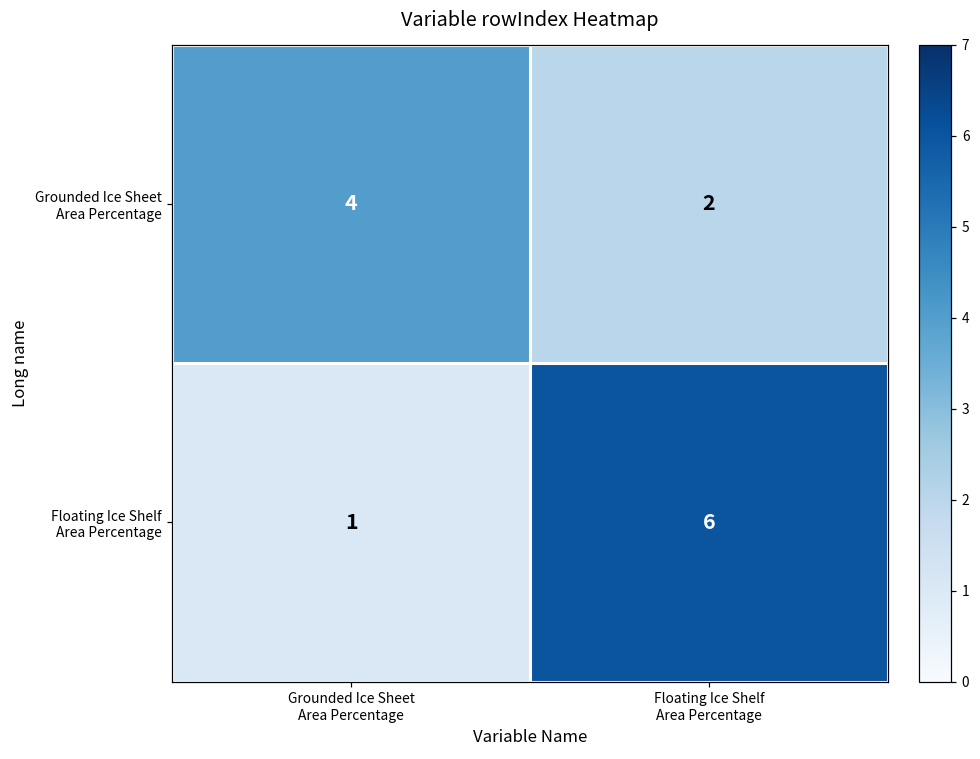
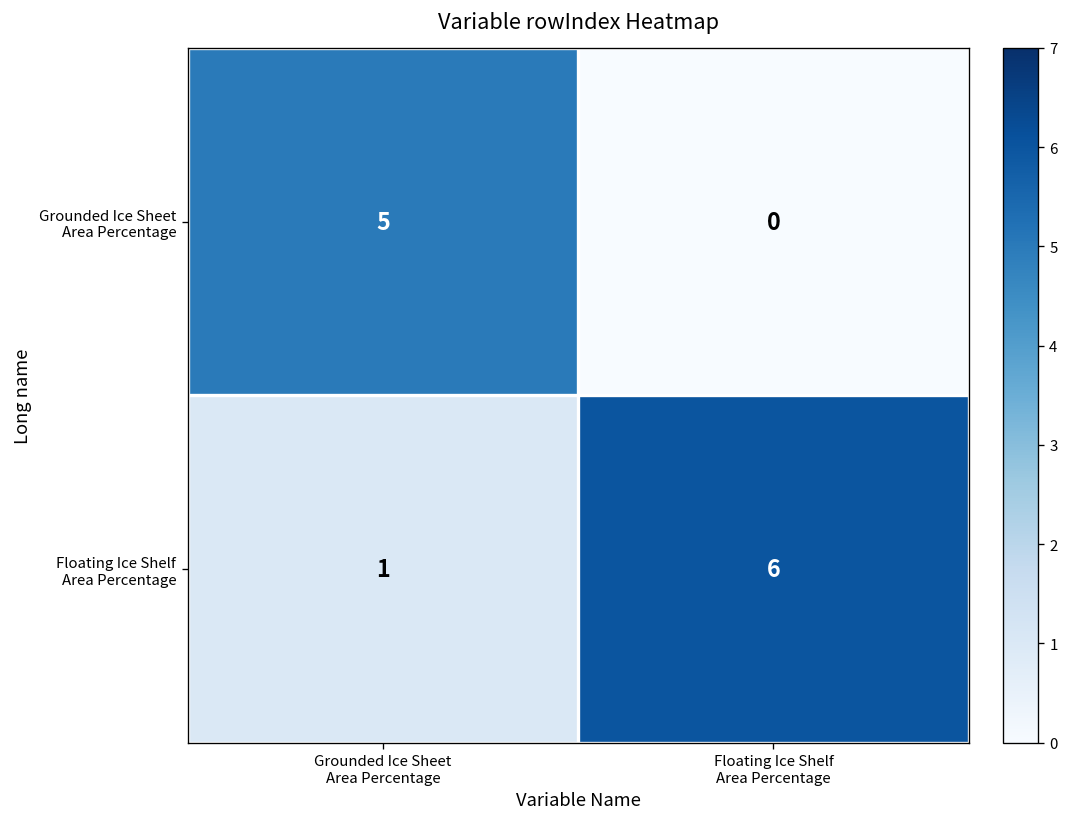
  {
    "Grounded Ice Sheet Area Percentage": {
-     "Grounded Ice Sheet Area Percentage": 4,
-     "Floating Ice Shelf Area Percentage": 2
+     "Grounded Ice Sheet Area Percentage": 5,
+     "Floating Ice Shelf Area Percentage": 0
    },
    "Floating Ice Shelf Area Percentage": {
      "Grounded Ice Sheet Area Percentage": 1,
      "Floating Ice Shelf Area Percentage": 6
    }
  }
